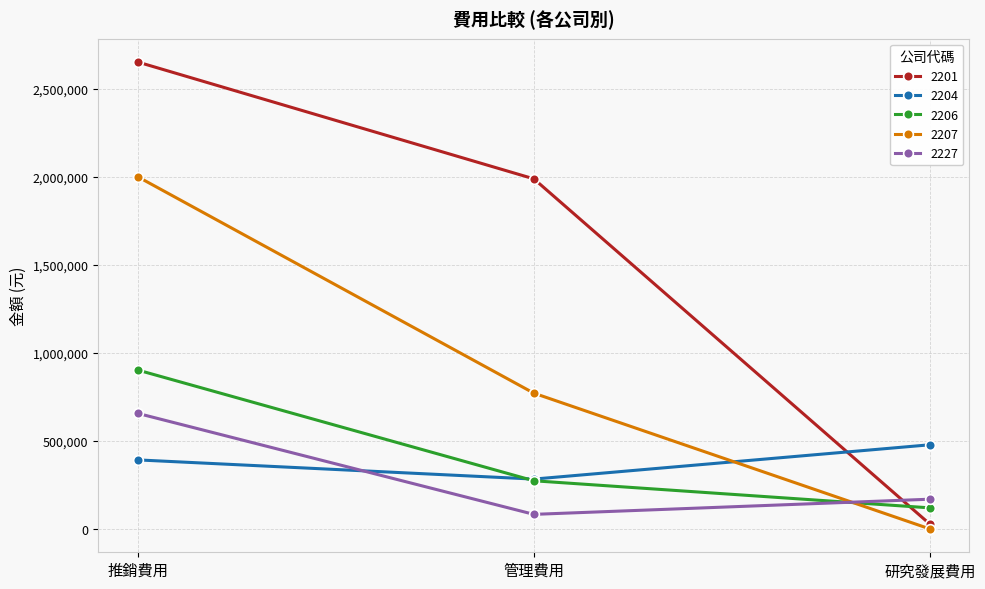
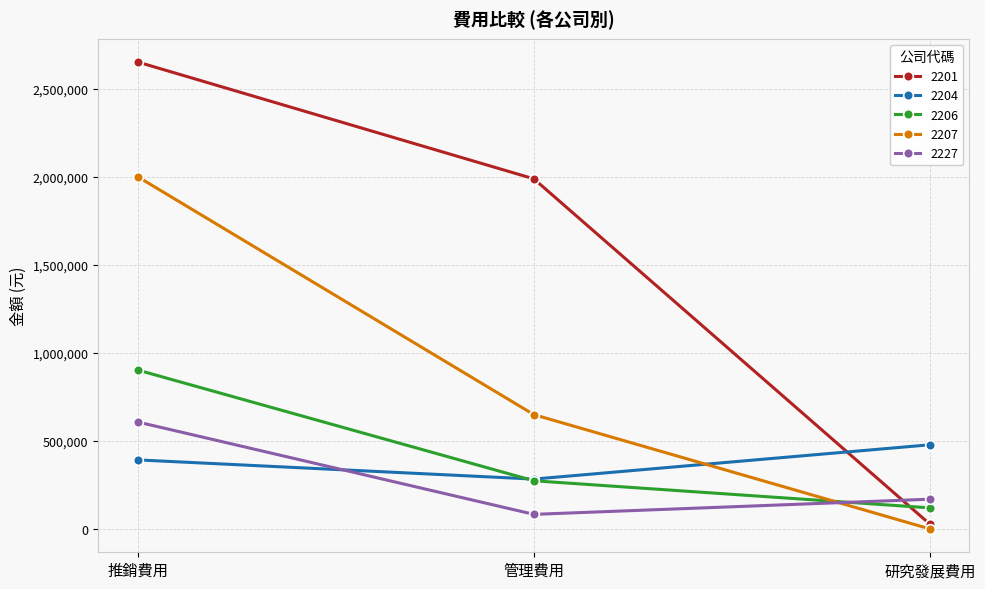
  {
    "2201": {
      "推銷費用": "2,650,000",
      "管理費用": "1,990,000",
      "研究發展費用": "30,000"
    },
    "2204": {
      "推銷費用": "390,000",
      "研究發展費用": "480,000"
    },
    "2206": {
      "推銷費用": "900,000",
      "研究發展費用": "120,000"
    },
    "2207": {
      "推銷費用": "2,000,000",
-     "管理費用": "770,000",
+     "管理費用": "650,000",
      "研究發展費用": "0"
    },
    "2227": {
-     "推銷費用": "660,000",
+     "推銷費用": "610,000",
      "管理費用": "80,000",
      "研究發展費用": "170,000"
    }
  }
